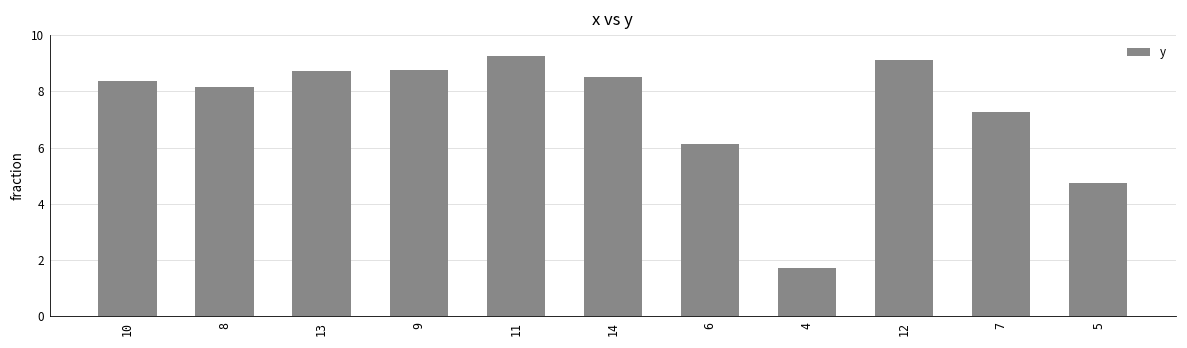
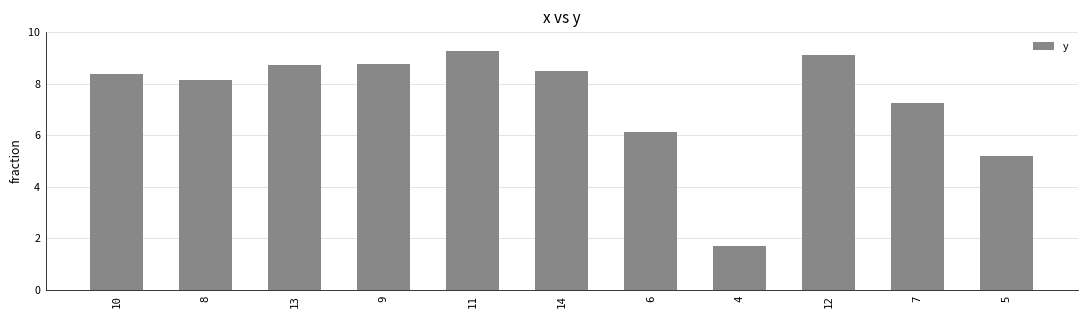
  {
    "10": 8.4,
    "8": 8.1,
    "13": 8.7,
    "9": 8.8,
    "11": 9.3,
    "14": 8.5,
    "6": 6.1,
    "4": 1.7,
    "12": 9.1,
    "7": 7.3,
-   "5": 4.7
+   "5": 5.2
  }
